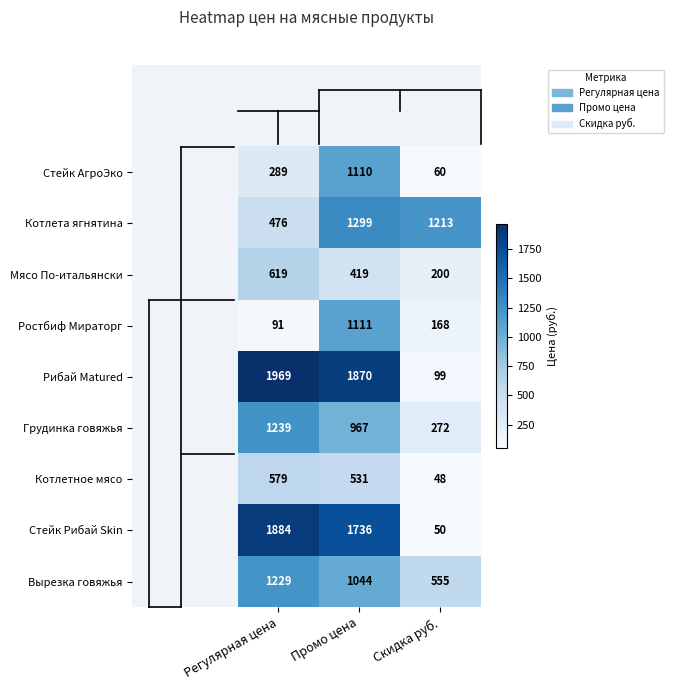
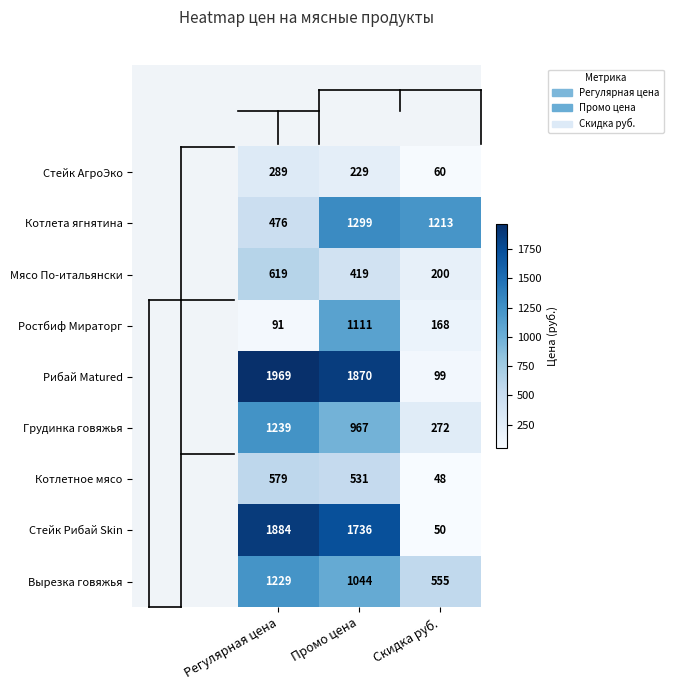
  {
    "Стейк АгроЭко": {
      "Регулярная цена": 289,
-     "Промо цена": 1110,
+     "Промо цена": 229,
      "Скидка руб.": 60
    },
    "Котлета ягнятина": {
      "Регулярная цена": 476,
      "Промо цена": 1299,
      "Скидка руб.": 1213
    },
    "Мясо По-итальянски": {
      "Регулярная цена": 619,
      "Промо цена": 419,
      "Скидка руб.": 200
    },
    "Ростбиф Мираторг": {
      "Регулярная цена": 91,
      "Промо цена": 1111,
      "Скидка руб.": 168
    },
    "Рибай Matured": {
      "Регулярная цена": 1969,
      "Промо цена": 1870,
      "Скидка руб.": 99
    },
    "Грудинка говяжья": {
      "Регулярная цена": 1239,
      "Промо цена": 967,
      "Скидка руб.": 272
    },
    "Котлетное мясо": {
      "Регулярная цена": 579,
      "Промо цена": 531,
      "Скидка руб.": 48
    },
    "Стейк Рибай Skin": {
      "Регулярная цена": 1884,
      "Промо цена": 1736,
      "Скидка руб.": 50
    },
    "Вырезка говяжья": {
      "Регулярная цена": 1229,
      "Промо цена": 1044,
      "Скидка руб.": 555
    }
  }
